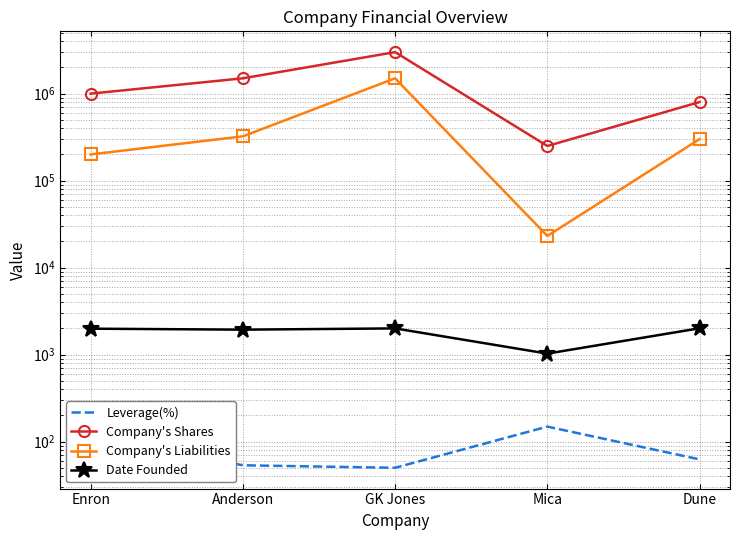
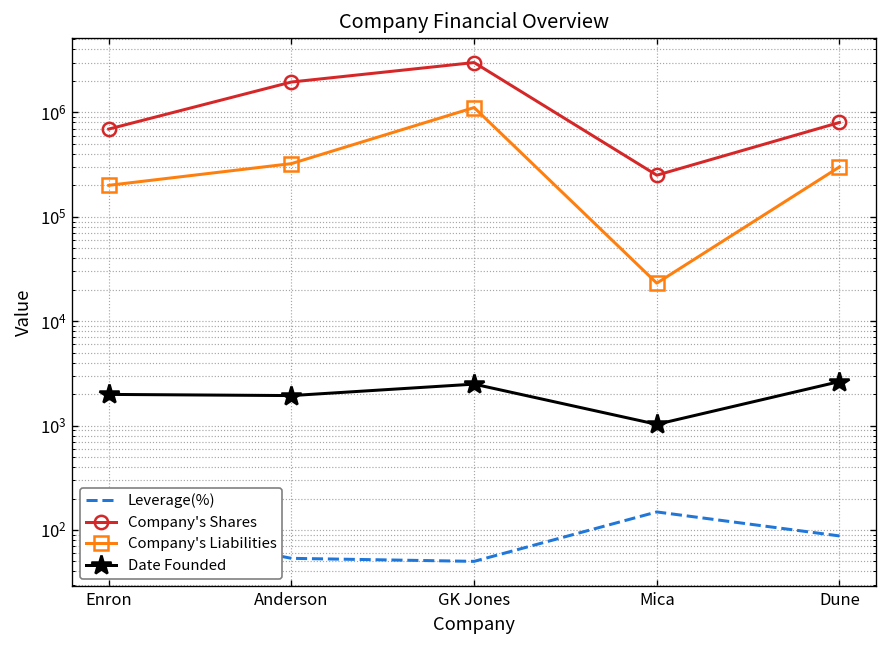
  {
    "Leverage(%)": {
      "Anderson": 50,
      "GK Jones": 50,
      "Mica": 150,
-     "Dune": 60
+     "Dune": 90
    },
    "Company's Shares": {
-     "Enron": 1000000,
-     "Anderson": 1500000,
+     "Enron": 700000,
+     "Anderson": 2000000,
      "GK Jones": 3000000,
      "Mica": 250000,
      "Dune": 800000
    },
    "Company's Liabilities": {
      "Enron": 200000,
      "Anderson": 320000,
-     "GK Jones": 1500000,
+     "GK Jones": 1100000,
      "Mica": 23000,
      "Dune": 300000
    },
    "Date Founded": {
      "Enron": 2000,
      "Anderson": 1900,
-     "GK Jones": 2000,
+     "GK Jones": 2500,
      "Mica": 1000,
-     "Dune": 2000
+     "Dune": 2600
    }
  }
